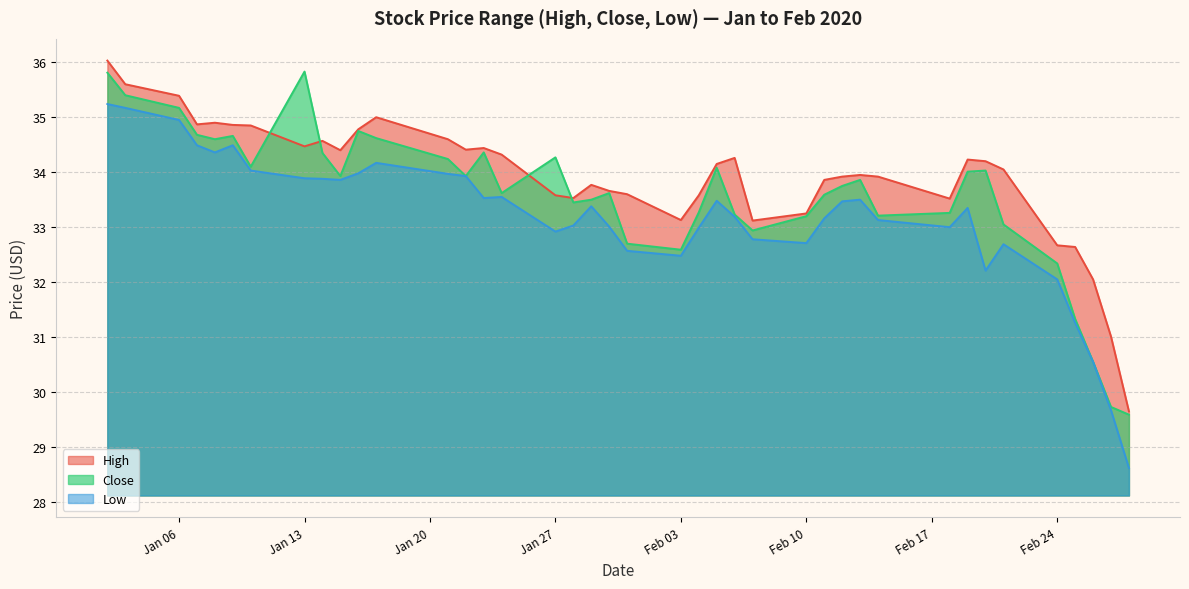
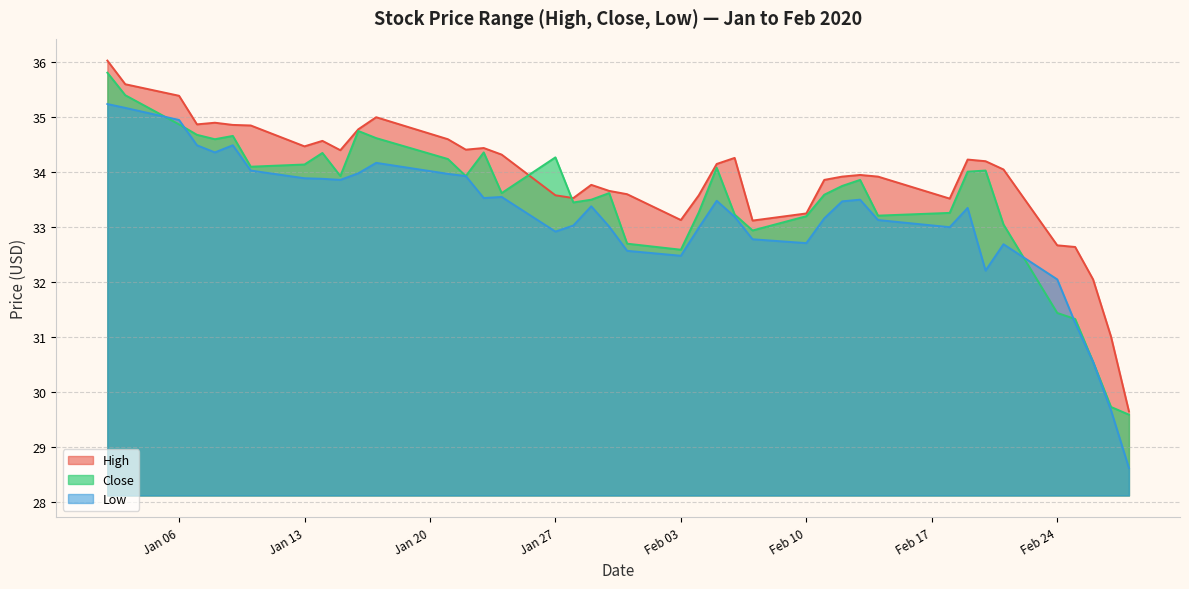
  {
    "High": {
      "Jan 06": 35.4,
      "Jan 13": 34.5,
      "Jan 27": 33.6,
      "Feb 03": 33.1,
      "Feb 10": 33.2,
      "Feb 24": 32.7
    },
    "Close": {
-     "Jan 06": 35.2,
-     "Jan 13": 35.8,
+     "Jan 06": 34.9,
+     "Jan 13": 34.1,
      "Jan 27": 34.3,
      "Feb 03": 32.6,
      "Feb 10": 33.2,
-     "Feb 24": 32.3
+     "Feb 24": 31.4
    },
    "Low": {
      "Jan 06": 34.9,
      "Jan 13": 33.9,
      "Jan 27": 32.9,
      "Feb 03": 32.5,
      "Feb 10": 32.7,
      "Feb 24": 32.0
    }
  }
